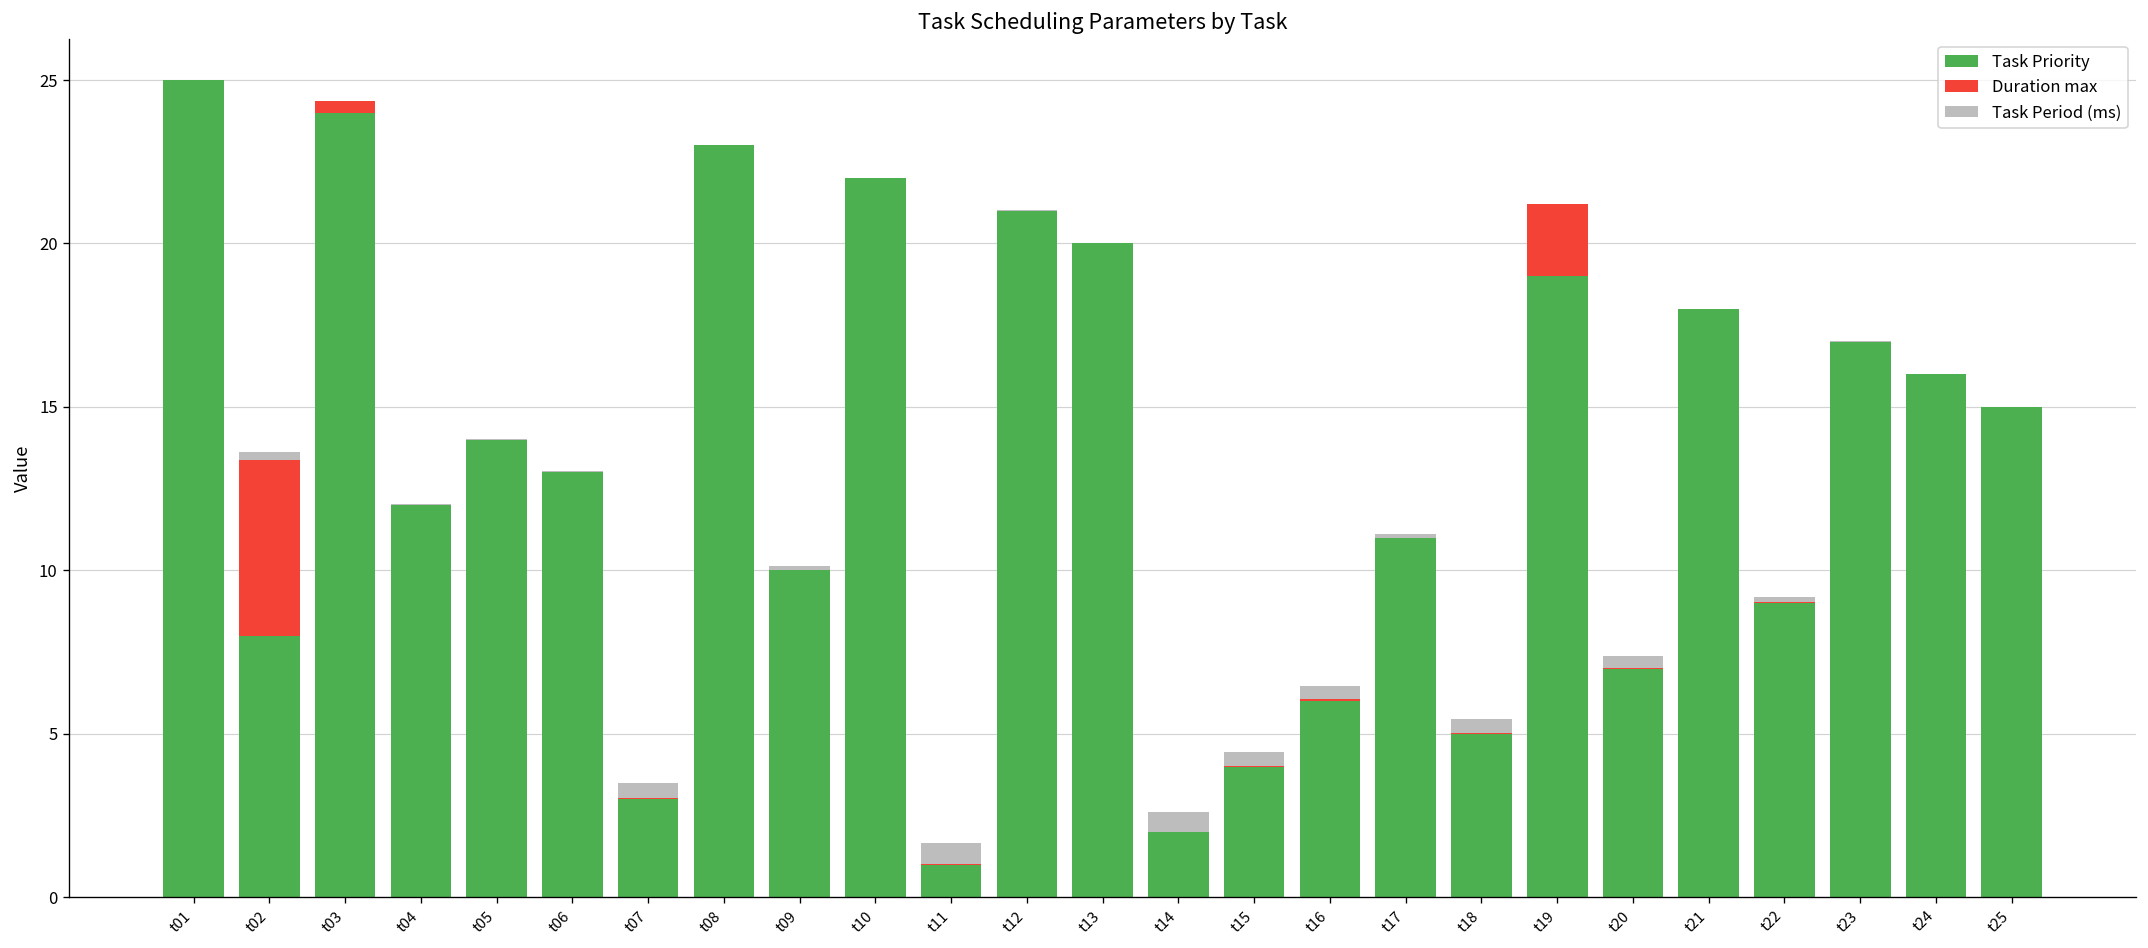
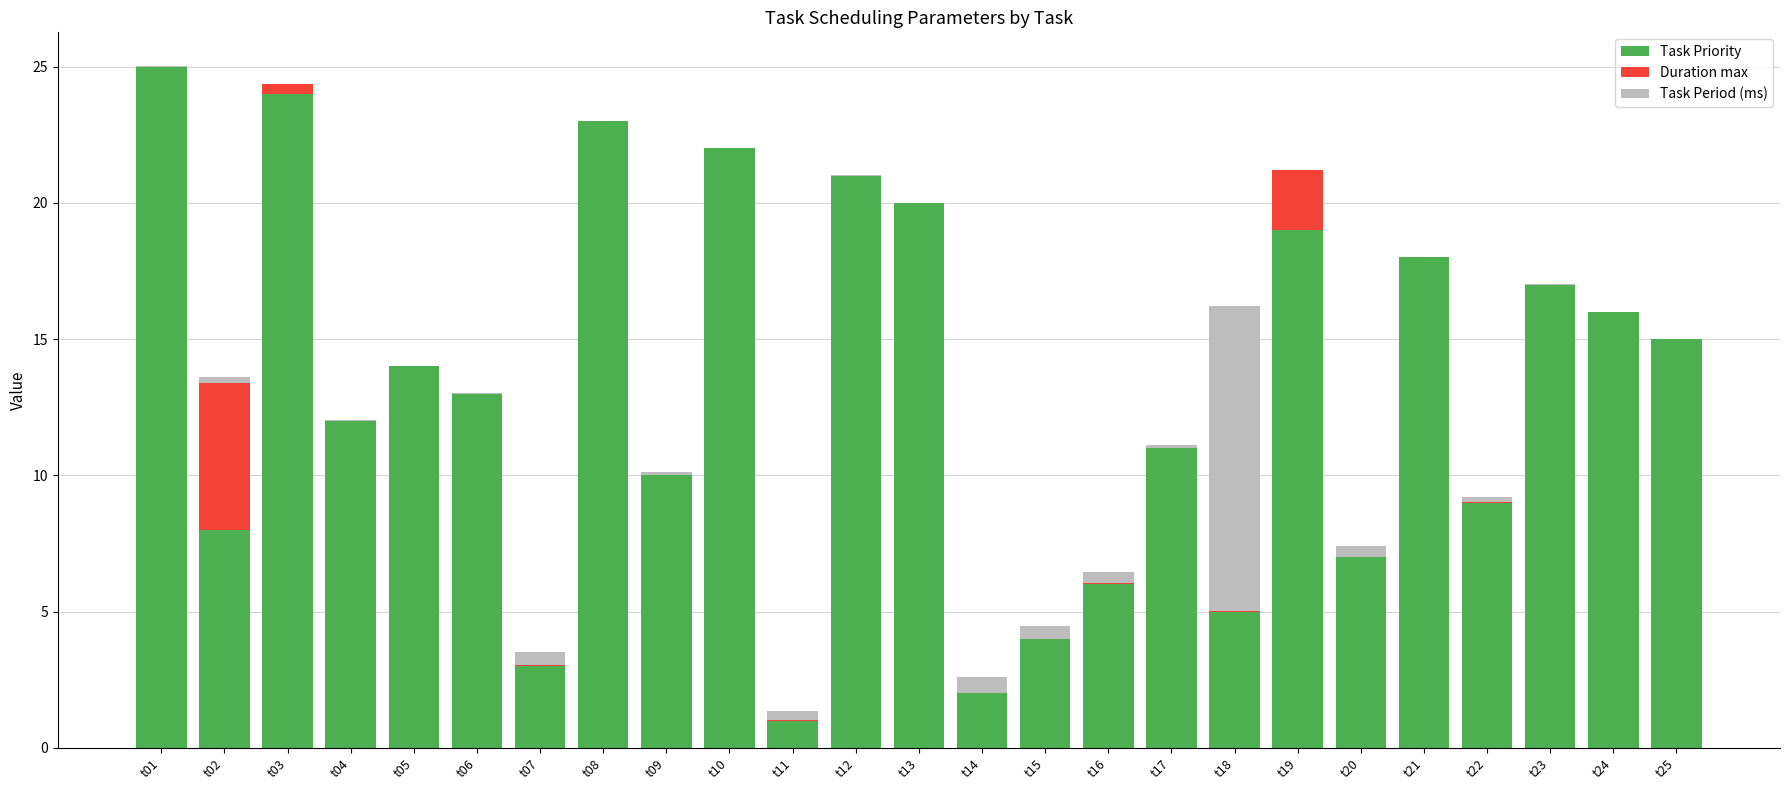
  {
    "Task Priority": {
      "t01": 25.0,
      "t02": 8.0,
      "t03": 24.0,
      "t04": 12.0,
      "t05": 14.0,
      "t06": 13.0,
      "t07": 3.0,
      "t08": 23.0,
      "t09": 10.0,
      "t10": 22.0,
      "t11": 1.0,
      "t12": 21.0,
      "t13": 20.0,
      "t14": 2.0,
      "t15": 4.0,
      "t16": 6.0,
      "t17": 11.0,
      "t18": 5.0,
      "t19": 19.0,
      "t20": 7.0,
      "t21": 18.0,
      "t22": 9.0,
      "t23": 17.0,
      "t24": 16.0,
      "t25": 15.0
    },
    "Duration max": {
      "t02": 5.4,
      "t03": 0.3,
      "t19": 2.2
    },
    "Task Period (ms)": {
      "t02": 0.2,
      "t07": 0.5,
      "t09": 0.1,
-     "t11": 0.7,
+     "t11": 0.3,
      "t14": 0.6,
      "t15": 0.4,
      "t16": 0.4,
      "t17": 0.1,
-     "t18": 0.4,
+     "t18": 11.2,
      "t20": 0.4,
      "t22": 0.2
    }
  }
